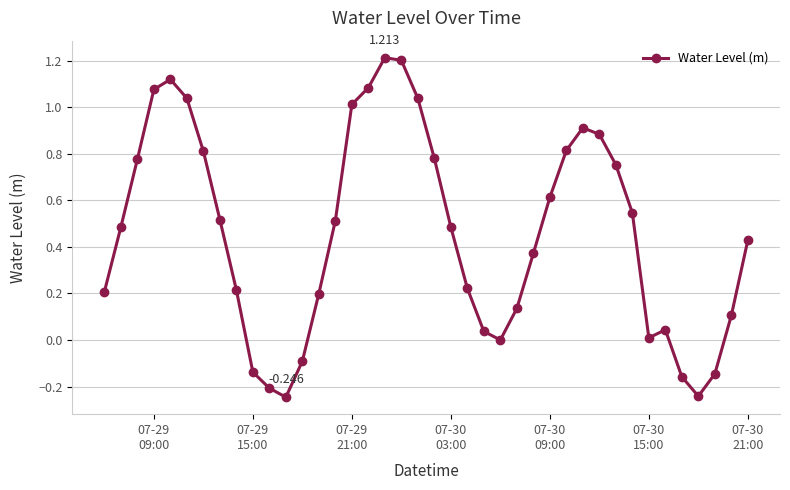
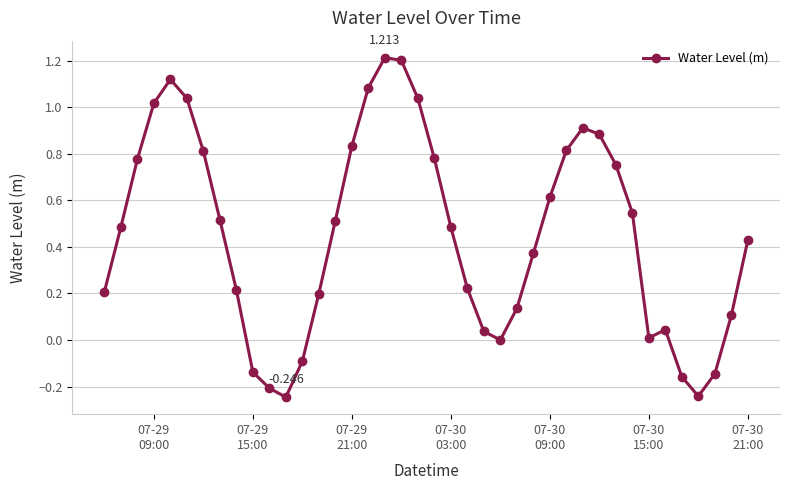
  {
-   "07-29 09:00": 1.08,
+   "07-29 09:00": 1.02,
    "07-29 15:00": -0.14,
-   "07-29 21:00": 1.01,
+   "07-29 21:00": 0.83,
    "07-30 03:00": 0.48,
    "07-30 09:00": 0.61,
    "07-30 15:00": 0.01,
    "07-30 21:00": 0.43
  }
